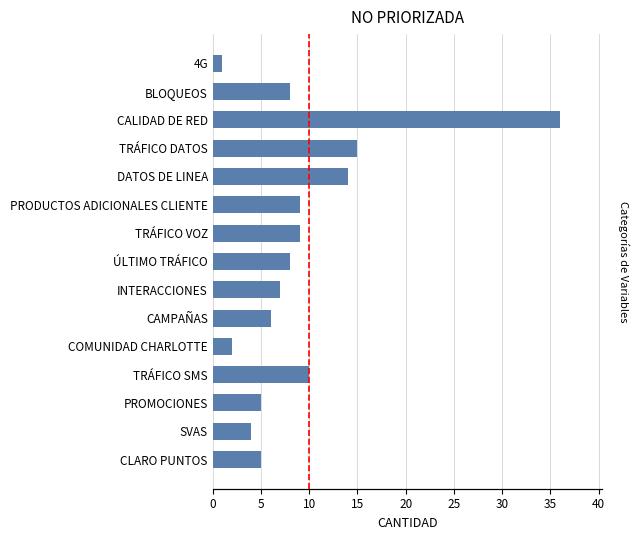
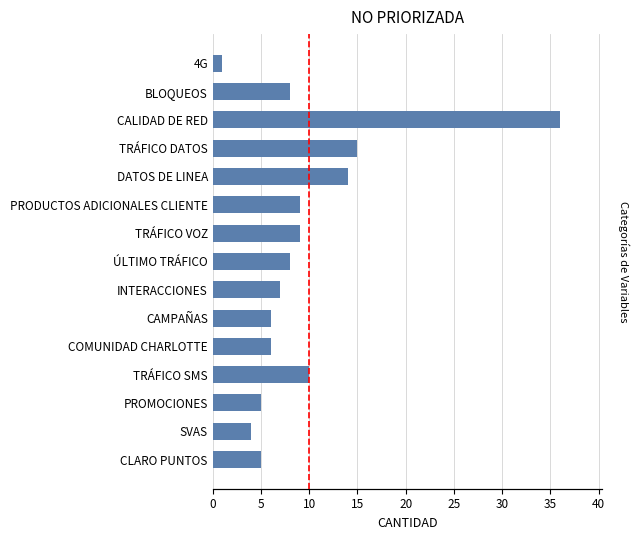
  {
    "4G": 1,
    "BLOQUEOS": 8,
    "CALIDAD DE RED": 36,
    "TRÁFICO DATOS": 15,
    "DATOS DE LINEA": 14,
    "PRODUCTOS ADICIONALES CLIENTE": 9,
    "TRÁFICO VOZ": 9,
    "ÚLTIMO TRÁFICO": 8,
    "INTERACCIONES": 7,
    "CAMPAÑAS": 6,
-   "COMUNIDAD CHARLOTTE": 2,
+   "COMUNIDAD CHARLOTTE": 6,
    "TRÁFICO SMS": 10,
    "PROMOCIONES": 5,
    "SVAS": 4,
    "CLARO PUNTOS": 5
  }
